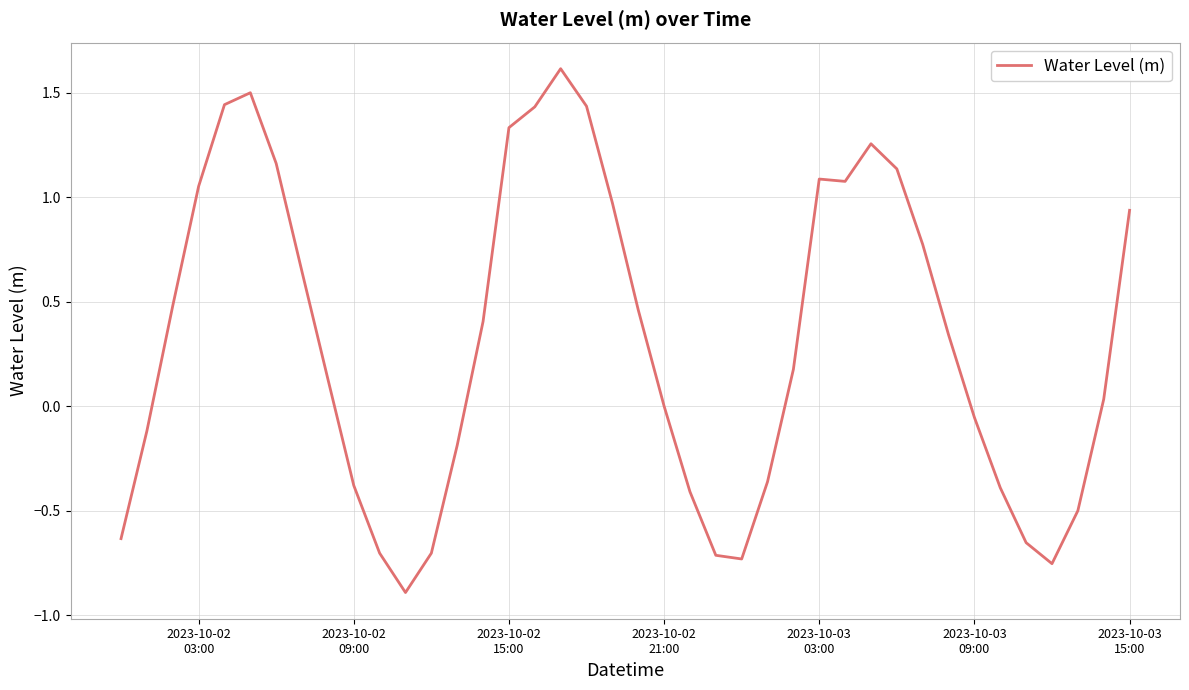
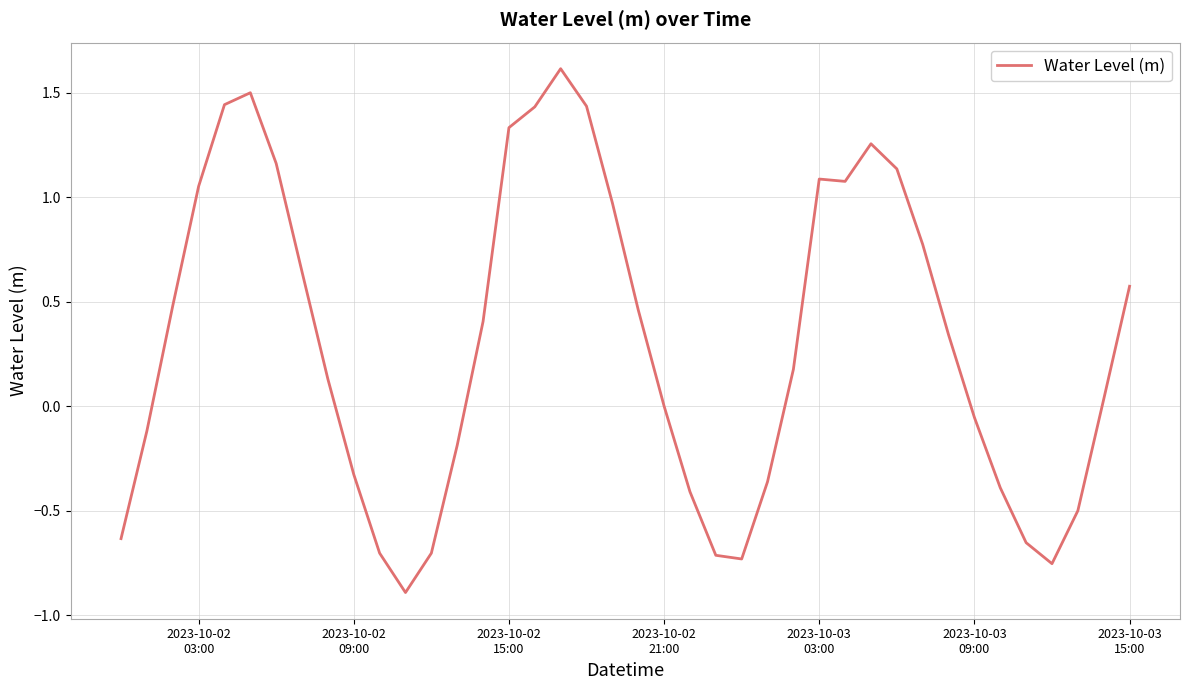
  {
    "2023-10-02 03:00": 1.05,
-   "2023-10-02 09:00": -0.38,
+   "2023-10-02 09:00": -0.33,
    "2023-10-02 15:00": 1.33,
    "2023-10-02 21:00": 0.00,
    "2023-10-03 03:00": 1.09,
    "2023-10-03 09:00": -0.05,
-   "2023-10-03 15:00": 0.94
+   "2023-10-03 15:00": 0.57
  }
